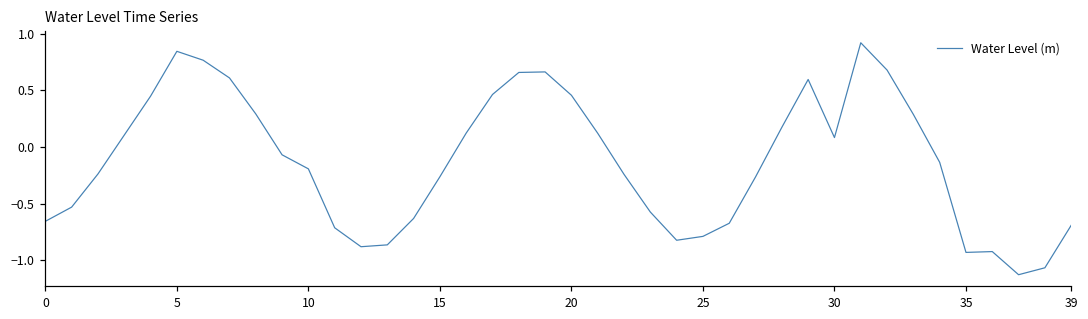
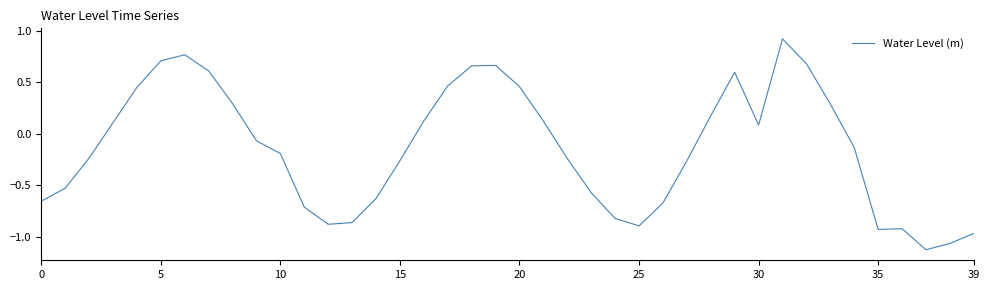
  {
    "0": -0.66,
-   "5": 0.84,
+   "5": 0.70,
    "10": -0.19,
    "15": -0.26,
    "20": 0.46,
-   "25": -0.79,
+   "25": -0.90,
    "30": 0.08,
    "35": -0.93,
-   "39": -0.69
+   "39": -0.97
  }
